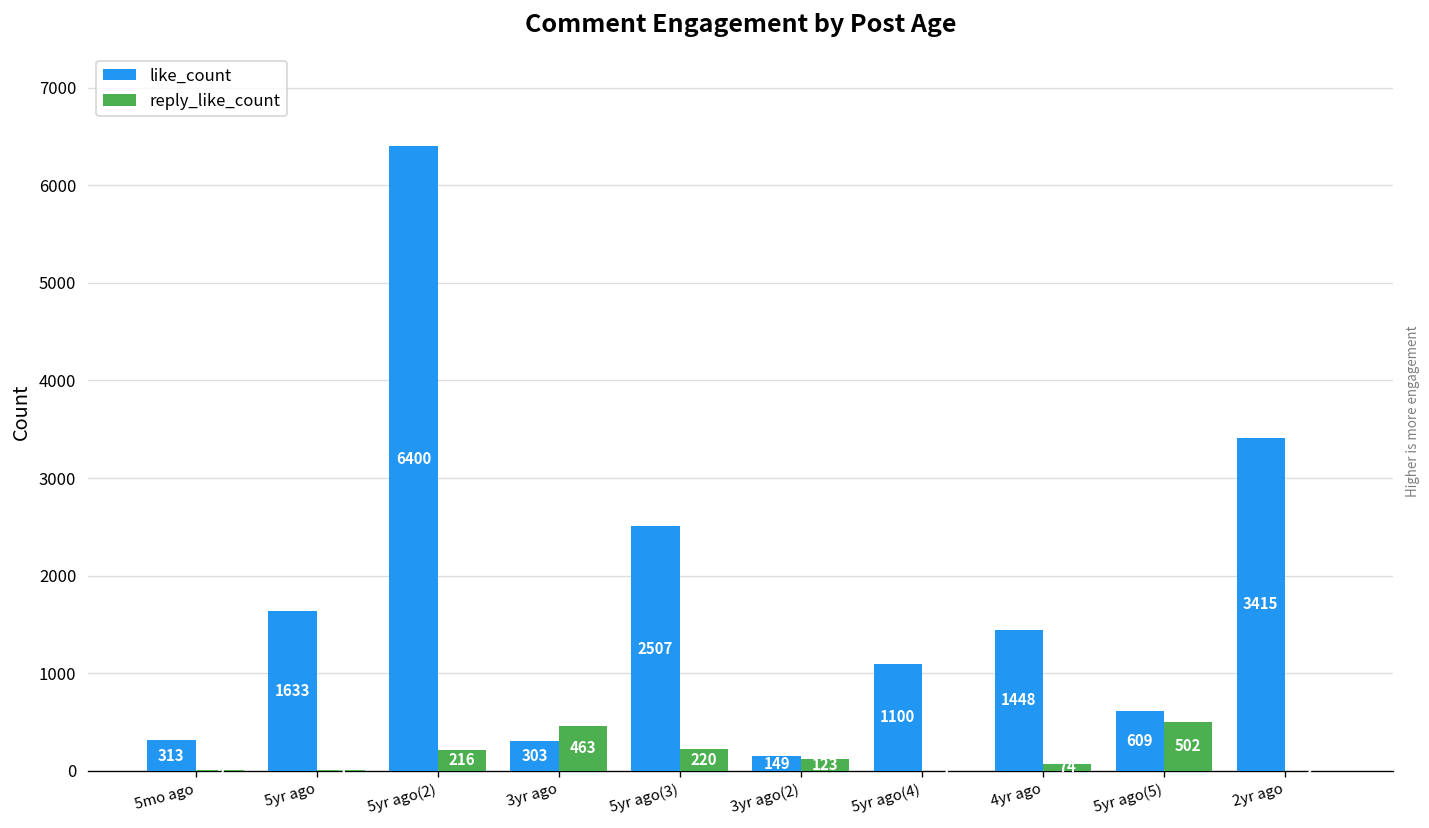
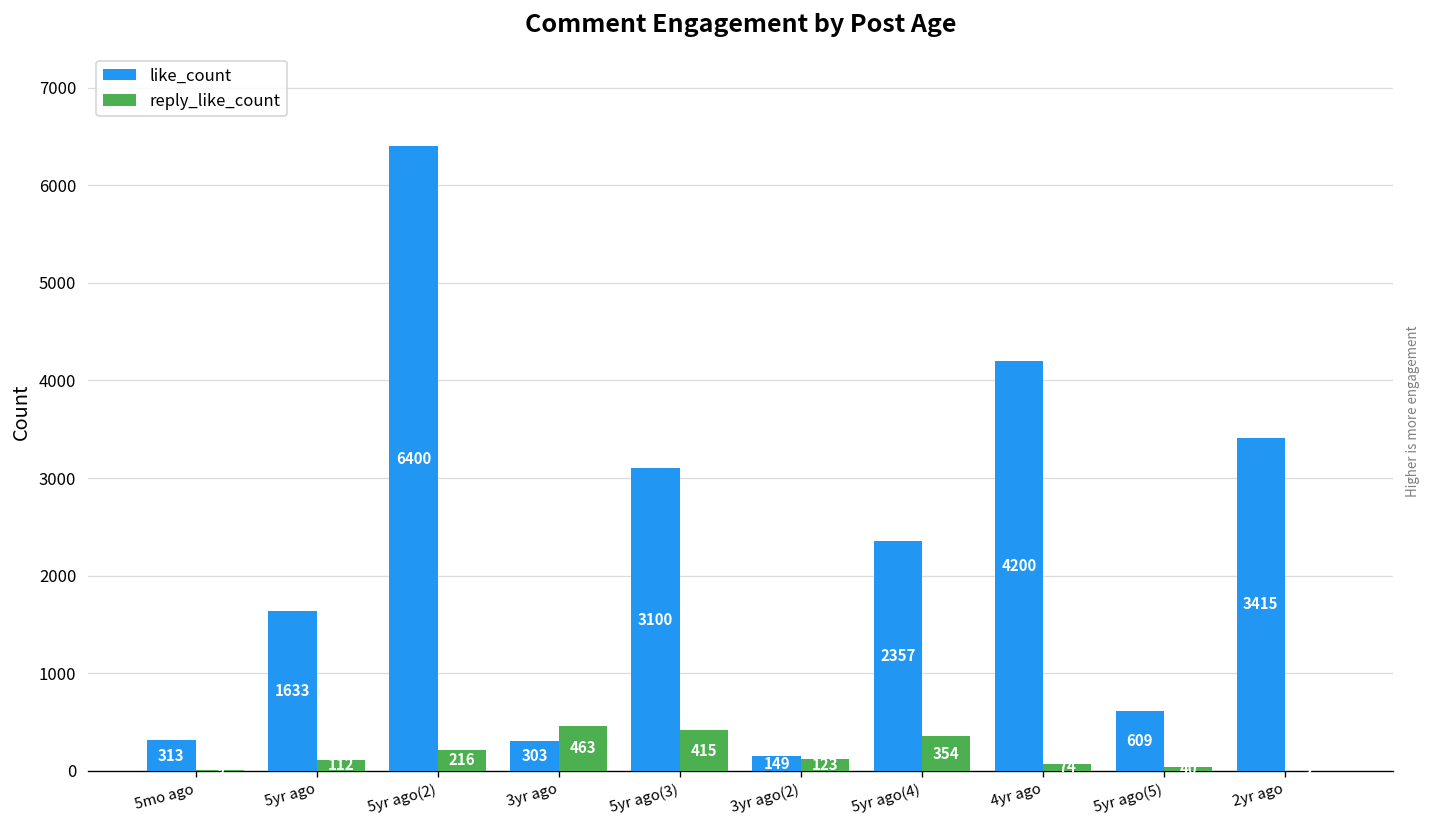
  {
    "like_count": {
      "5mo ago": 313,
      "5yr ago": 1633,
      "5yr ago(2)": 6400,
      "3yr ago": 303,
-     "5yr ago(3)": 2507,
+     "5yr ago(3)": 3100,
      "3yr ago(2)": 149,
-     "5yr ago(4)": 1100,
-     "4yr ago": 1448,
+     "5yr ago(4)": 2357,
+     "4yr ago": 4200,
      "5yr ago(5)": 609,
      "2yr ago": 3415
    },
    "reply_like_count": {
-     "5yr ago": 0,
+     "5yr ago": 100,
      "5yr ago(2)": 216,
      "3yr ago": 463,
-     "5yr ago(3)": 220,
+     "5yr ago(3)": 415,
      "3yr ago(2)": 123,
-     "5yr ago(4)": 0,
-     "5yr ago(5)": 500
+     "5yr ago(4)": 400,
+     "5yr ago(5)": 0
    }
  }
